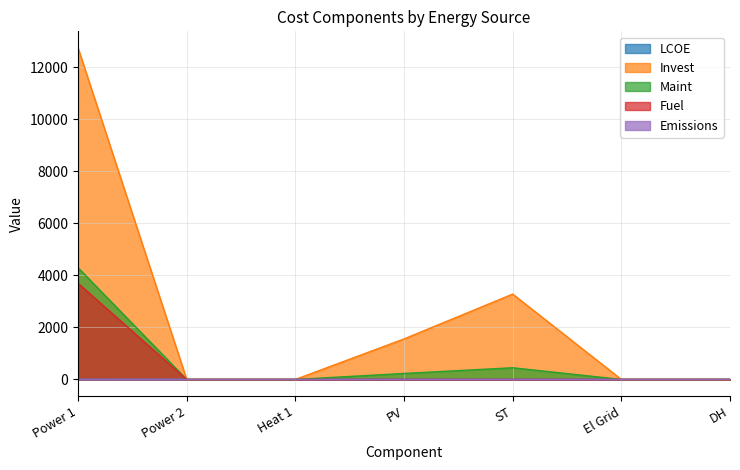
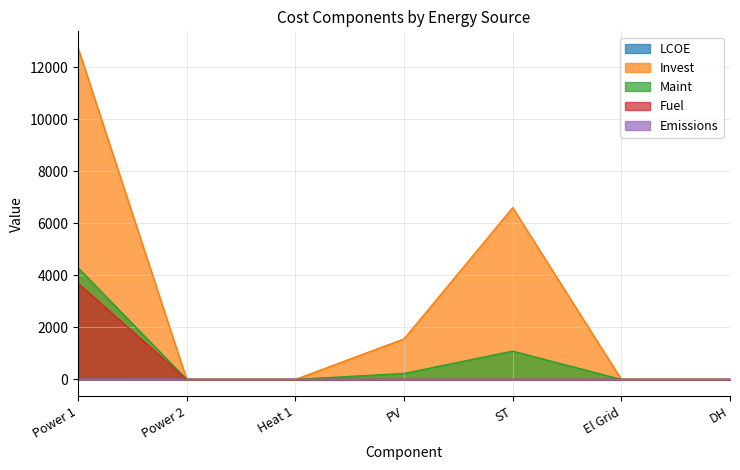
  {
    "Invest": {
      "Power 1": 12800,
      "PV": 1600,
-     "ST": 3300
+     "ST": 6600
    },
    "Maint": {
      "Power 1": 4300,
      "PV": 200,
-     "ST": 500
+     "ST": 1100
    },
    "Fuel": {
      "Power 1": 3700
    },
    "Emissions": {
      "Power 1": 0
    }
  }
